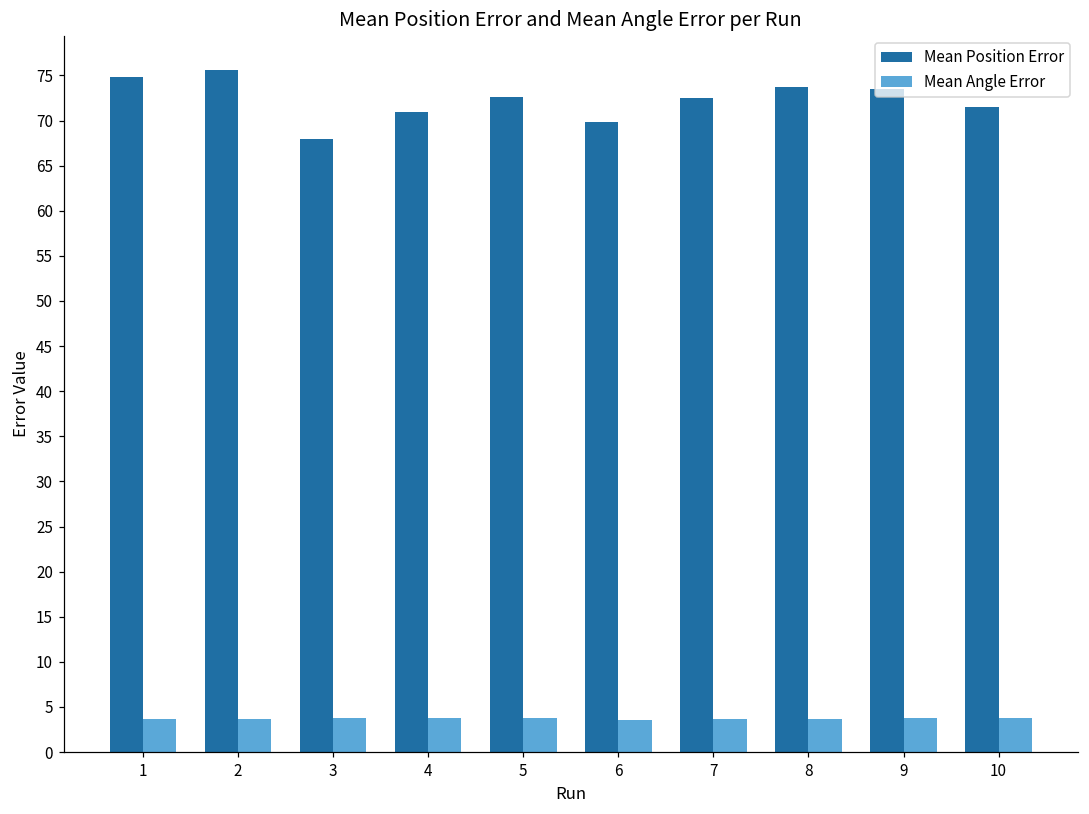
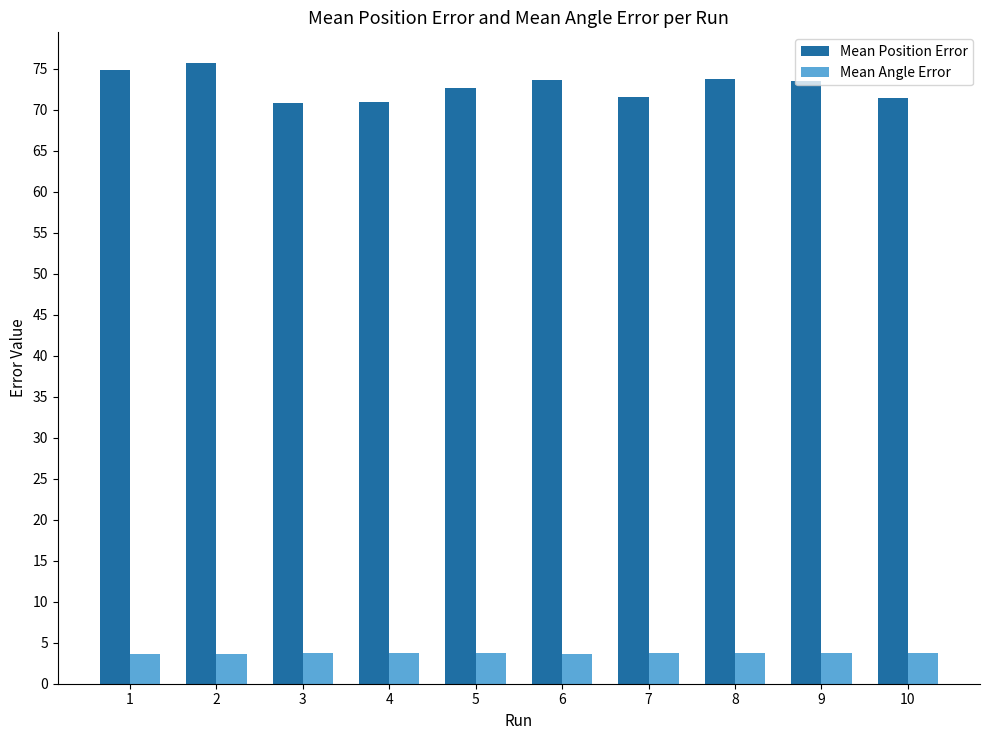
  {
    "Mean Position Error": {
      "1": 75,
      "2": 76,
-     "3": 68,
+     "3": 71,
      "4": 71,
      "5": 73,
-     "6": 70,
-     "7": 72.5,
+     "6": 74,
+     "7": 71.5,
      "8": 74,
      "10": 71
    },
    "Mean Angle Error": {
      "1": 4,
      "2": 4,
      "3": 4,
      "4": 4,
      "5": 4,
      "6": 4,
      "7": 4,
      "8": 4,
      "9": 4,
      "10": 4
    }
  }
